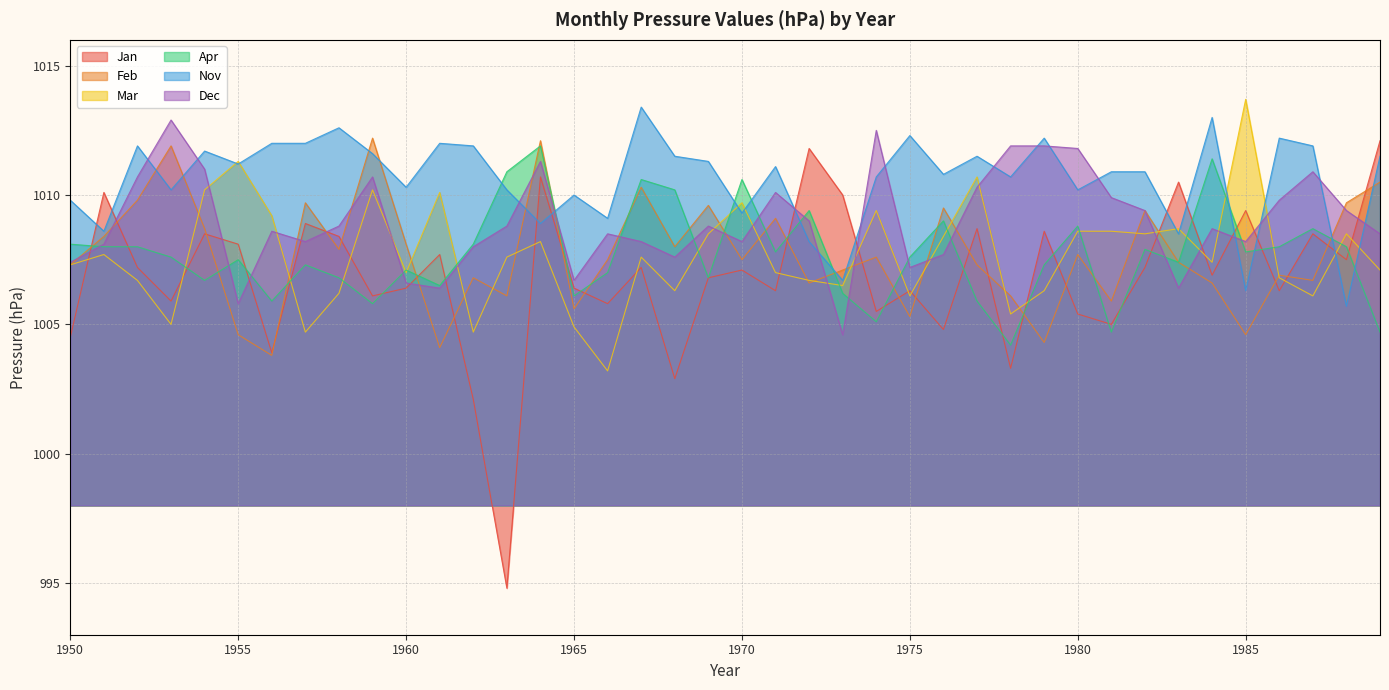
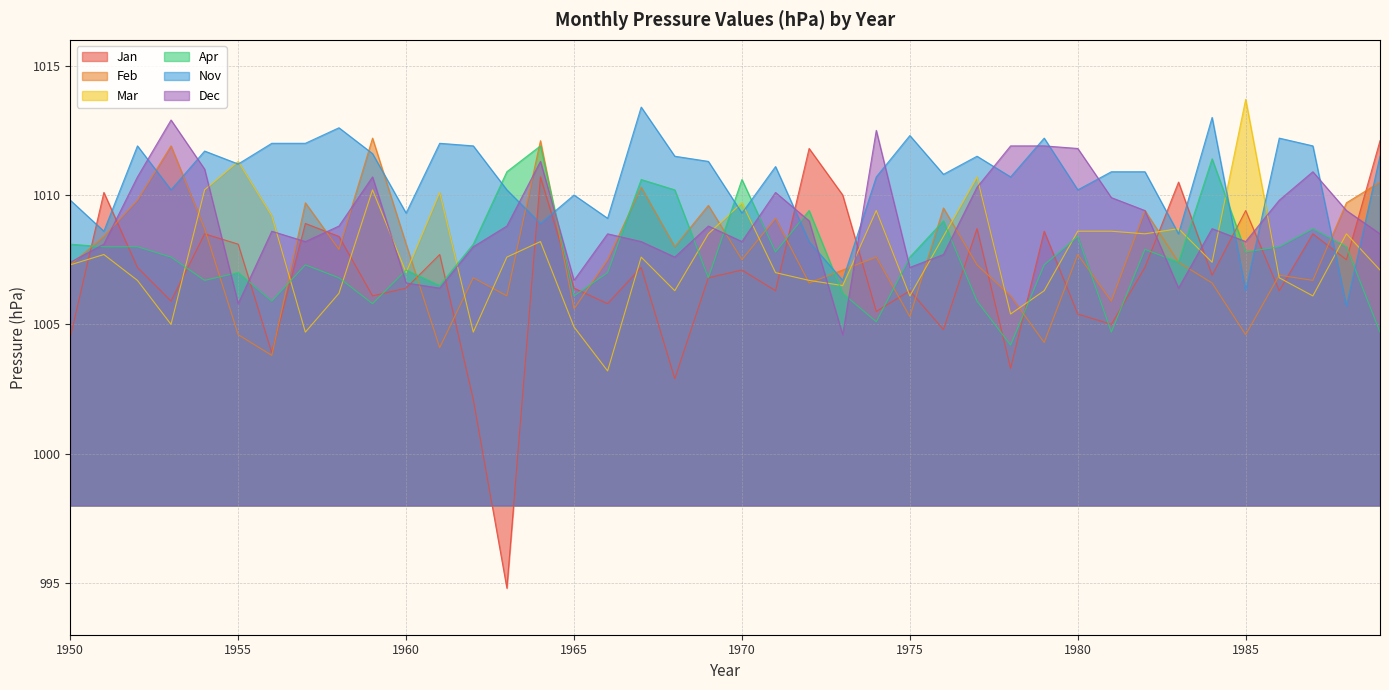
  {
    "Mar": {
      "1955": 1011.3,
      "1960": 1007.0,
      "1965": 1004.9,
      "1970": 1009.7,
      "1975": 1006.1,
      "1980": 1008.6,
      "1985": 1013.7
    },
    "Apr": {
      "1950": 1008.1,
-     "1955": 1007.5,
+     "1955": 1007.0,
      "1960": 1007.1,
      "1965": 1006.1,
      "1970": 1010.6,
      "1975": 1007.6,
-     "1980": 1008.8,
+     "1980": 1008.4,
      "1985": 1007.8
    },
    "Nov": {
      "1950": 1009.8,
      "1955": 1011.2,
-     "1960": 1010.3,
+     "1960": 1009.3,
      "1965": 1010.0,
      "1970": 1009.3,
      "1975": 1012.3,
      "1980": 1010.2,
      "1985": 1006.3
    },
    "Dec": {
      "1950": 1007.4,
      "1955": 1005.8,
      "1960": 1006.6,
      "1965": 1006.7,
      "1970": 1008.2,
      "1975": 1007.2,
      "1980": 1011.8,
      "1985": 1008.2
    }
  }
